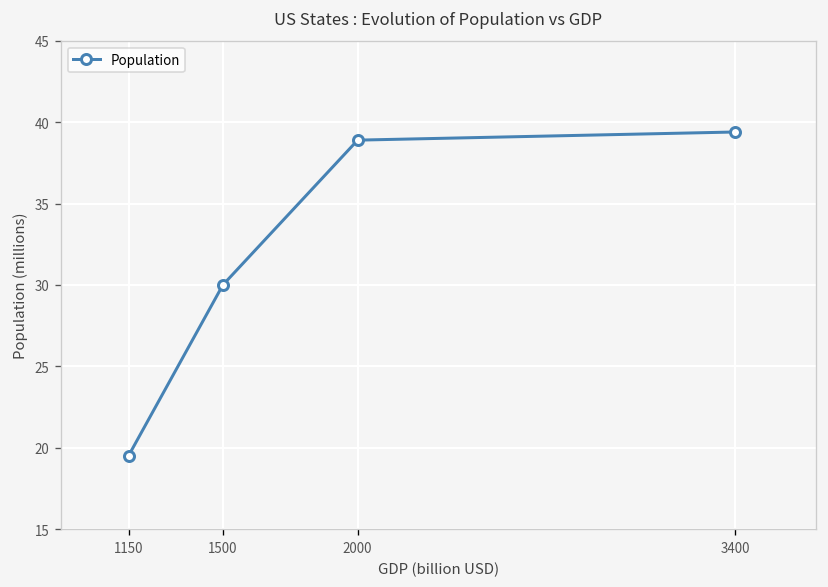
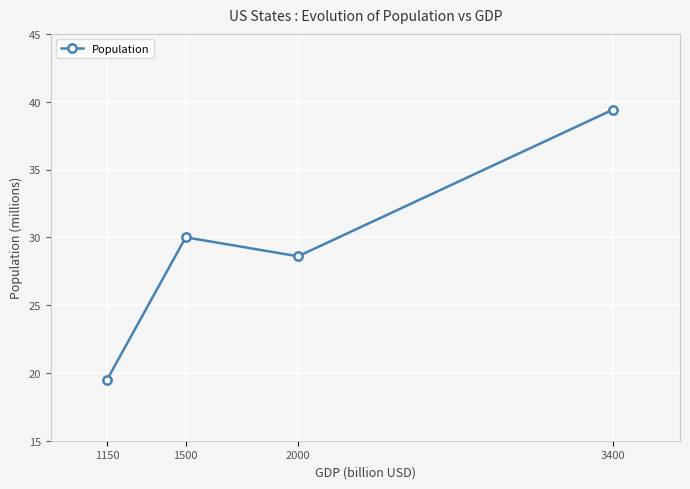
  {
    "1150": 19.5,
    "1500": 30.0,
-   "2000": 38.9,
+   "2000": 28.6,
    "3400": 39.4
  }
